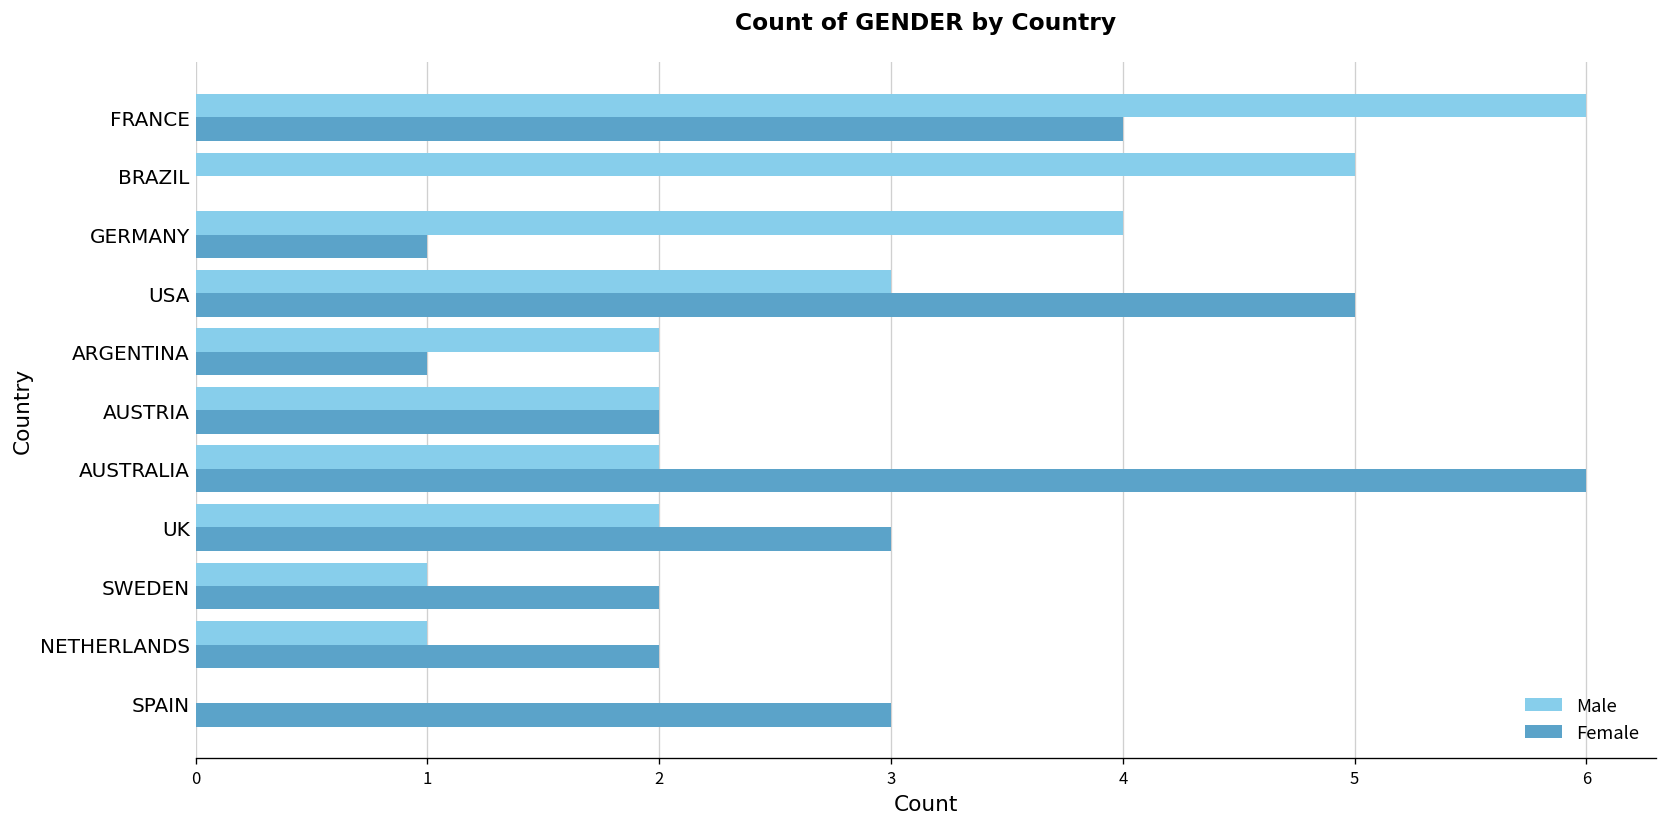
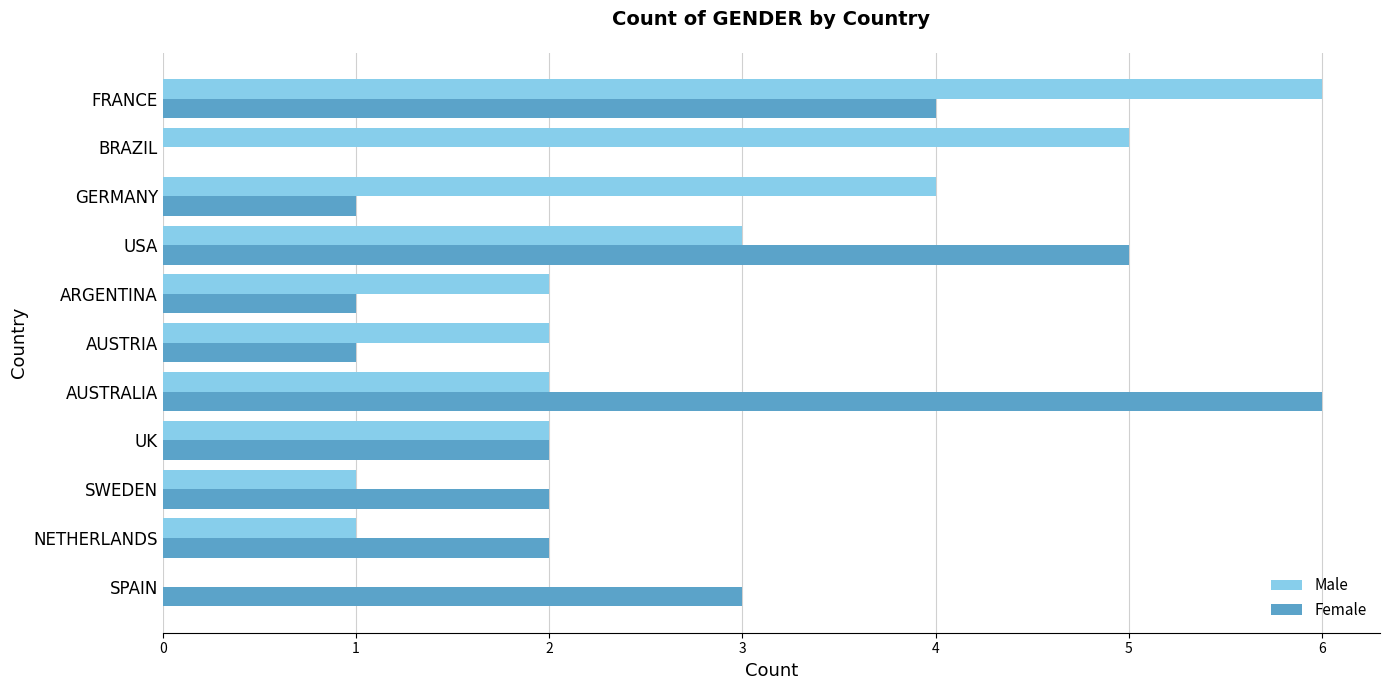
  {
    "Male": {
      "FRANCE": 6,
      "BRAZIL": 5,
      "GERMANY": 4,
      "USA": 3,
      "ARGENTINA": 2,
      "AUSTRIA": 2,
      "AUSTRALIA": 2,
      "UK": 2,
      "SWEDEN": 1,
      "NETHERLANDS": 1,
      "SPAIN": 0
    },
    "Female": {
      "FRANCE": 4,
      "BRAZIL": 0,
      "GERMANY": 1,
      "USA": 5,
      "ARGENTINA": 1,
-     "AUSTRIA": 2,
+     "AUSTRIA": 1,
      "AUSTRALIA": 6,
-     "UK": 3,
+     "UK": 2,
      "SWEDEN": 2,
      "NETHERLANDS": 2,
      "SPAIN": 3
    }
  }
